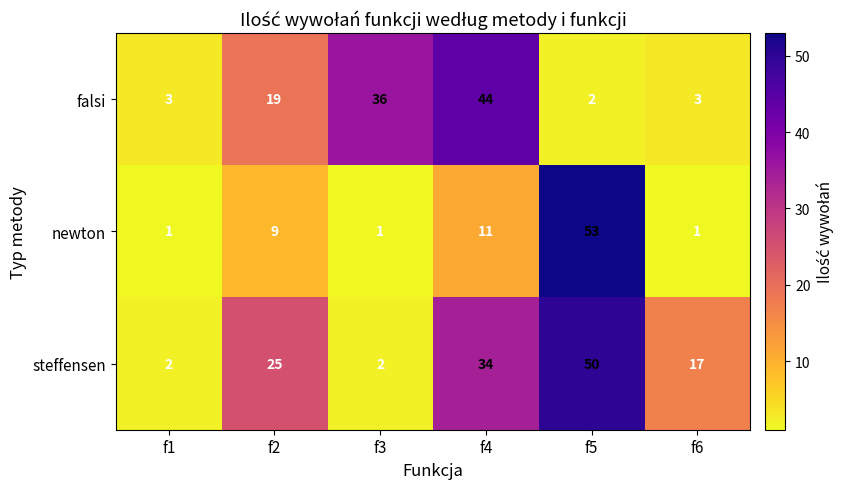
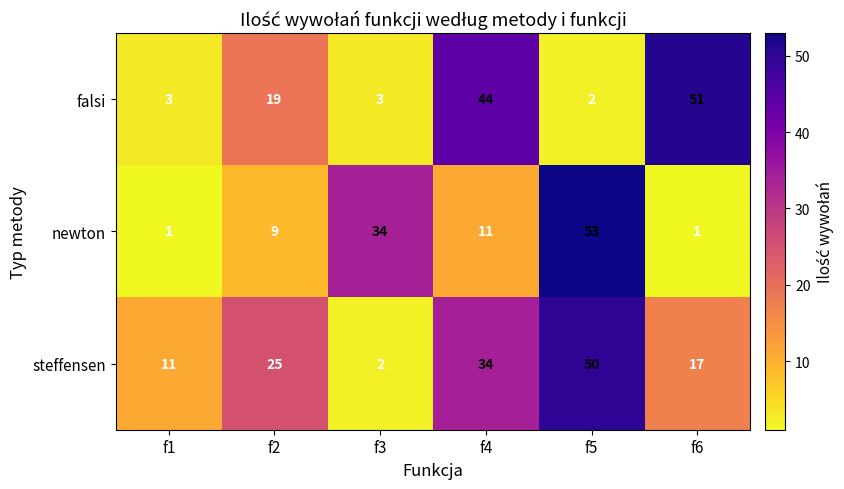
  {
    "falsi": {
      "f1": 3,
      "f2": 19,
-     "f3": 36,
+     "f3": 3,
      "f4": 44,
      "f5": 2,
-     "f6": 3
+     "f6": 51
    },
    "newton": {
      "f1": 1,
      "f2": 9,
-     "f3": 1,
+     "f3": 34,
      "f4": 11,
      "f5": 53,
      "f6": 1
    },
    "steffensen": {
-     "f1": 2,
+     "f1": 11,
      "f2": 25,
      "f3": 2,
      "f4": 34,
      "f5": 50,
      "f6": 17
    }
  }
